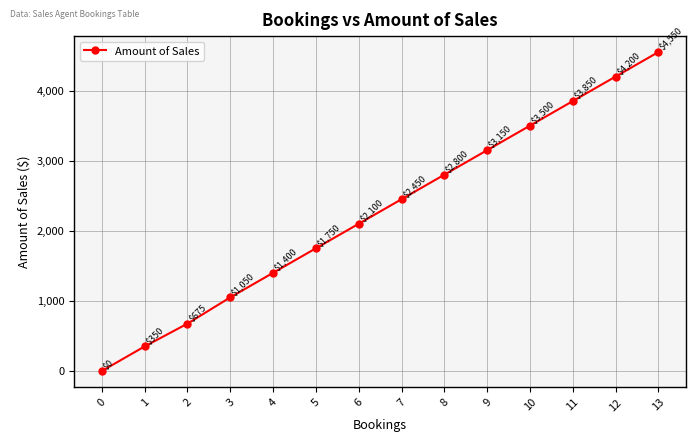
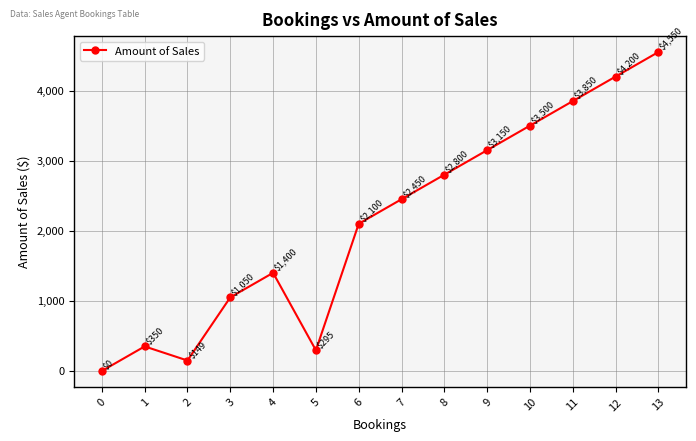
  {
    "0": "$0",
    "1": "$350",
-   "2": "$675",
+   "2": "$149",
    "3": "$1,050",
    "4": "$1,400",
-   "5": "$1,750",
+   "5": "$295",
    "6": "$2,100",
    "7": "$2,450",
    "8": "$2,800",
    "9": "$3,150",
    "10": "$3,500",
    "11": "$3,850",
    "12": "$4,200",
    "13": "$4,550"
  }
